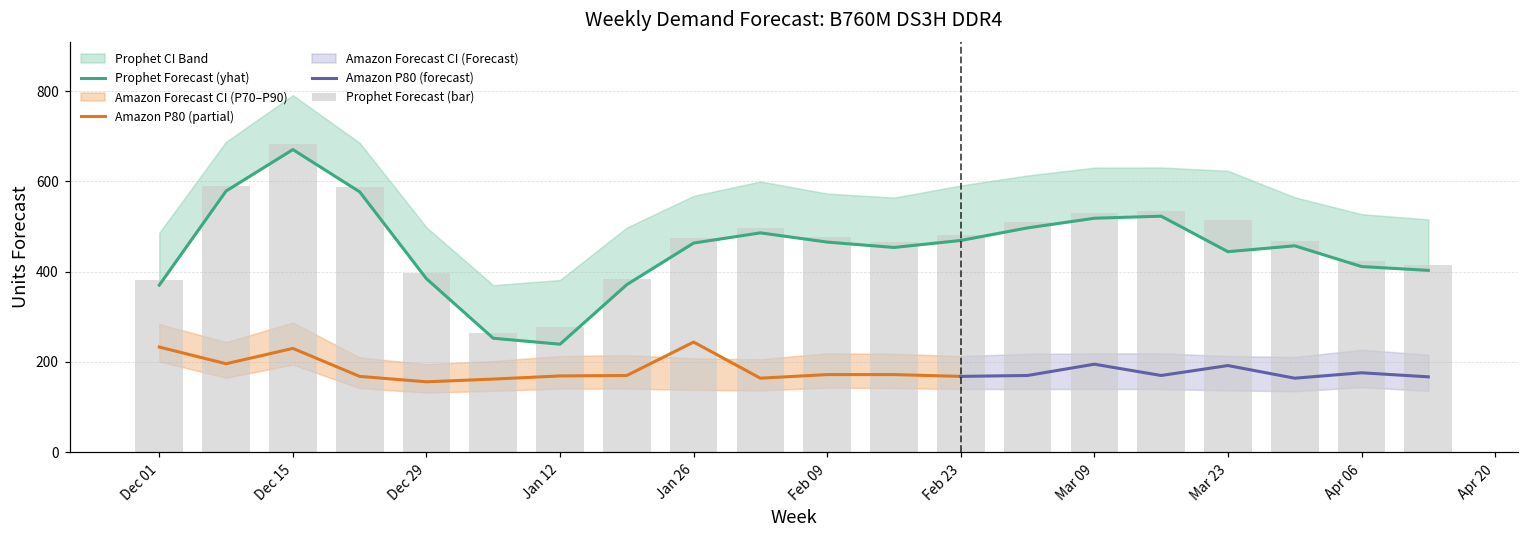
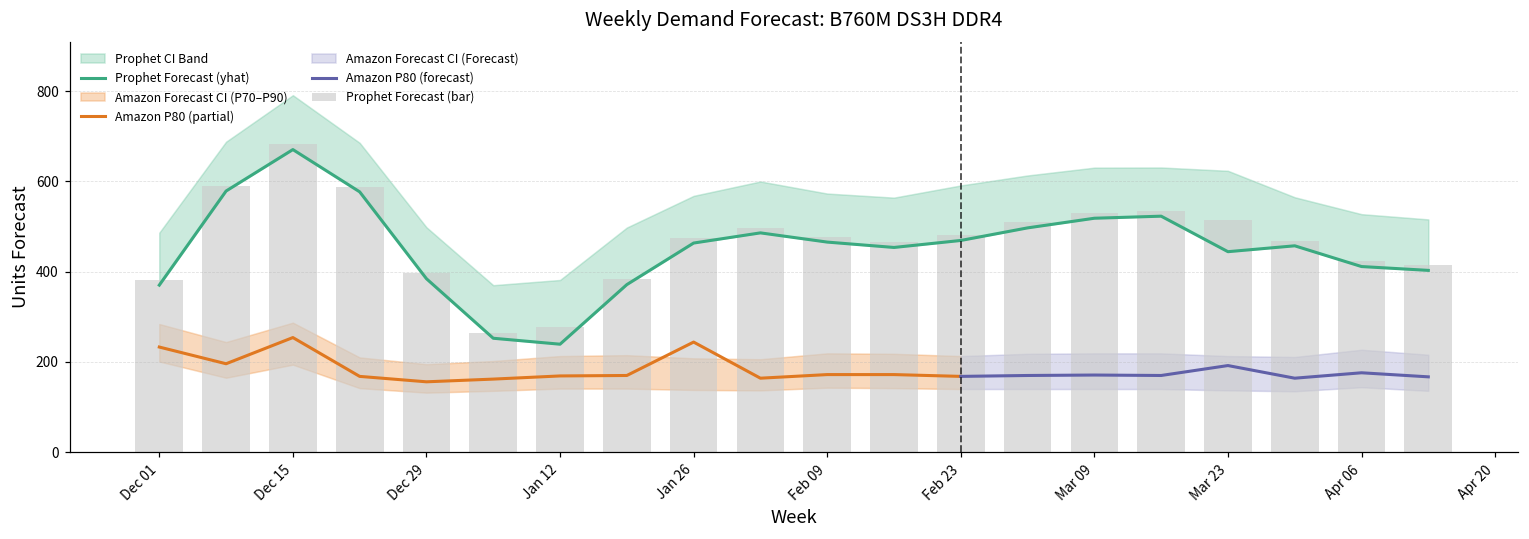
  {
    "Prophet Forecast (yhat)": {
      "Dec 01": 370,
      "Dec 15": 670,
      "Dec 29": 380,
      "Jan 12": 240,
      "Jan 26": 460,
      "Feb 09": 470,
      "Feb 23": 470,
      "Mar 09": 520,
      "Mar 23": 440,
      "Apr 06": 410
    },
    "Amazon P80 (partial)": {
      "Dec 01": 230,
-     "Dec 15": 230,
+     "Dec 15": 250,
      "Dec 29": 160,
      "Jan 12": 170,
      "Jan 26": 240,
      "Feb 09": 170
    },
    "Amazon P80 (forecast)": {
-     "Mar 09": 200,
+     "Mar 09": 170,
      "Mar 23": 190,
      "Apr 06": 180
    }
  }
